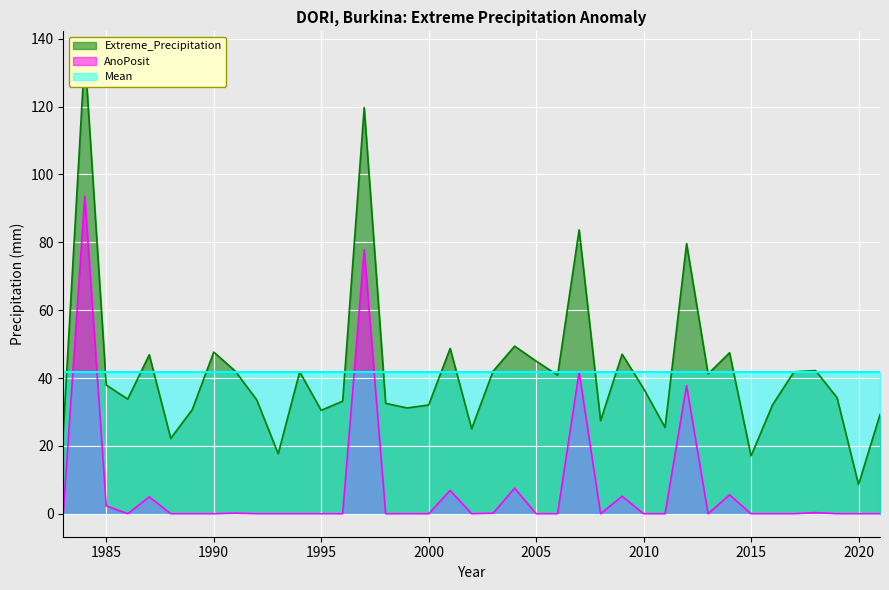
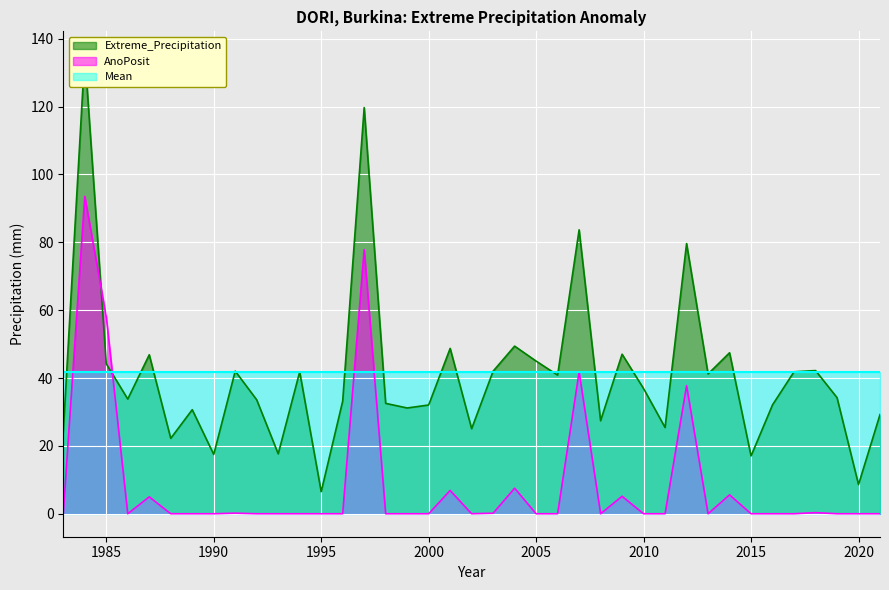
  {
    "Extreme_Precipitation": {
-     "1985": 38,
-     "1990": 48,
-     "1995": 30,
+     "1985": 44,
+     "1990": 17,
+     "1995": 6,
      "2000": 32,
      "2005": 45,
      "2010": 37,
      "2015": 17,
      "2020": 9
    },
    "AnoPosit": {
-     "1985": 2,
+     "1985": 58,
      "1990": 0,
      "1995": 0,
      "2000": 0,
      "2005": 0,
      "2010": 0,
      "2015": 0,
      "2020": 0
    },
    "Mean": {
      "1985": 42,
      "1990": 42,
      "1995": 42,
      "2000": 42,
      "2005": 42,
      "2010": 42,
      "2015": 42,
      "2020": 42
    }
  }
